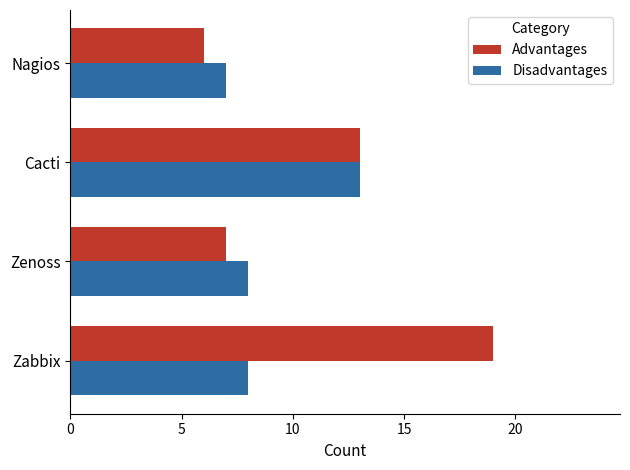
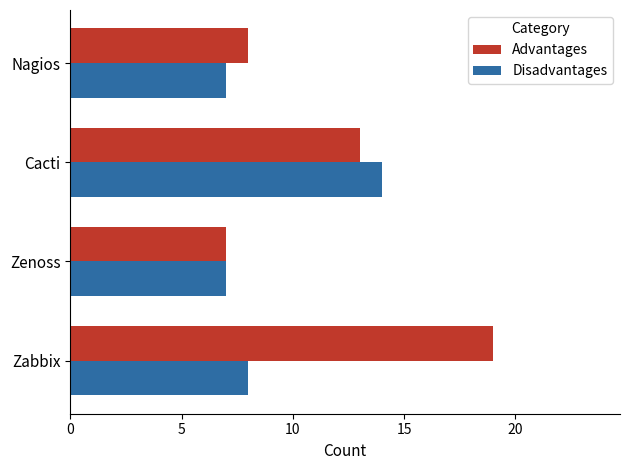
  {
    "Advantages": {
-     "Nagios": 6,
+     "Nagios": 8,
      "Cacti": 13,
      "Zenoss": 7,
      "Zabbix": 19
    },
    "Disadvantages": {
      "Nagios": 7,
-     "Cacti": 13,
-     "Zenoss": 8,
+     "Cacti": 14,
+     "Zenoss": 7,
      "Zabbix": 8
    }
  }
